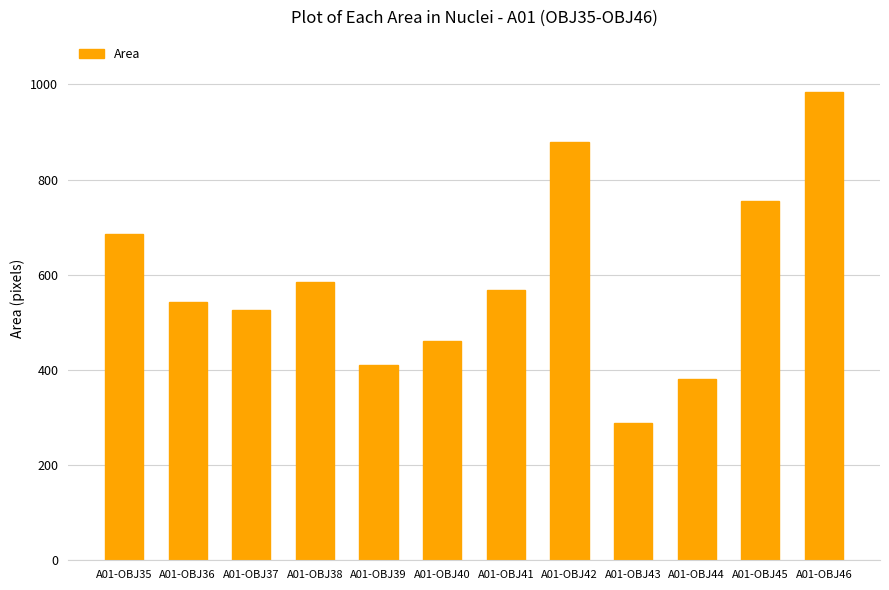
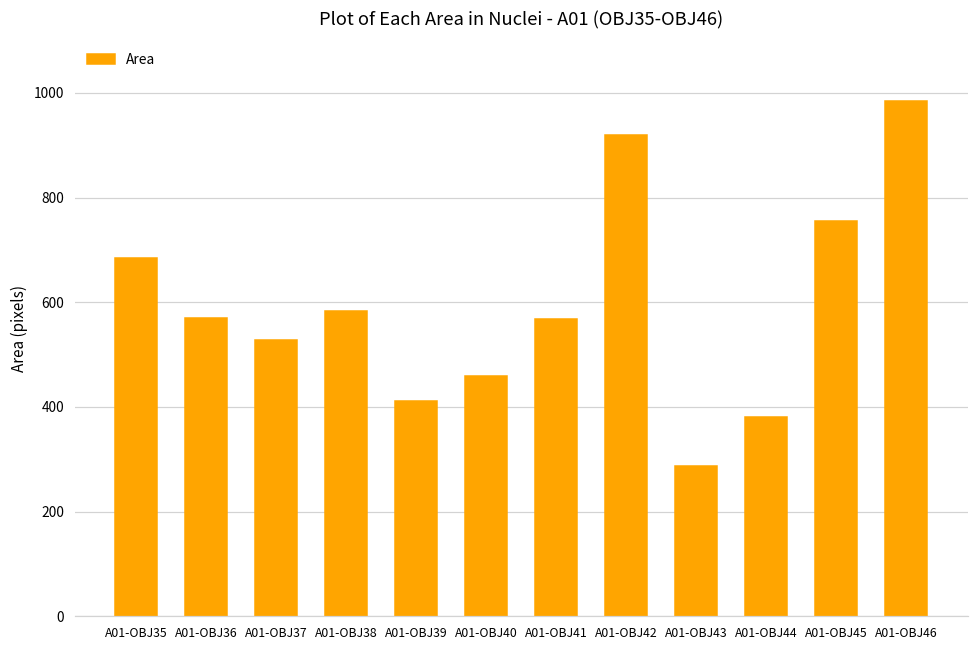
  {
    "A01-OBJ35": 690,
-   "A01-OBJ36": 540,
+   "A01-OBJ36": 570,
    "A01-OBJ37": 530,
    "A01-OBJ38": 580,
    "A01-OBJ39": 410,
    "A01-OBJ40": 460,
    "A01-OBJ41": 570,
-   "A01-OBJ42": 880,
+   "A01-OBJ42": 920,
    "A01-OBJ43": 290,
    "A01-OBJ44": 380,
    "A01-OBJ45": 760,
    "A01-OBJ46": 990
  }
